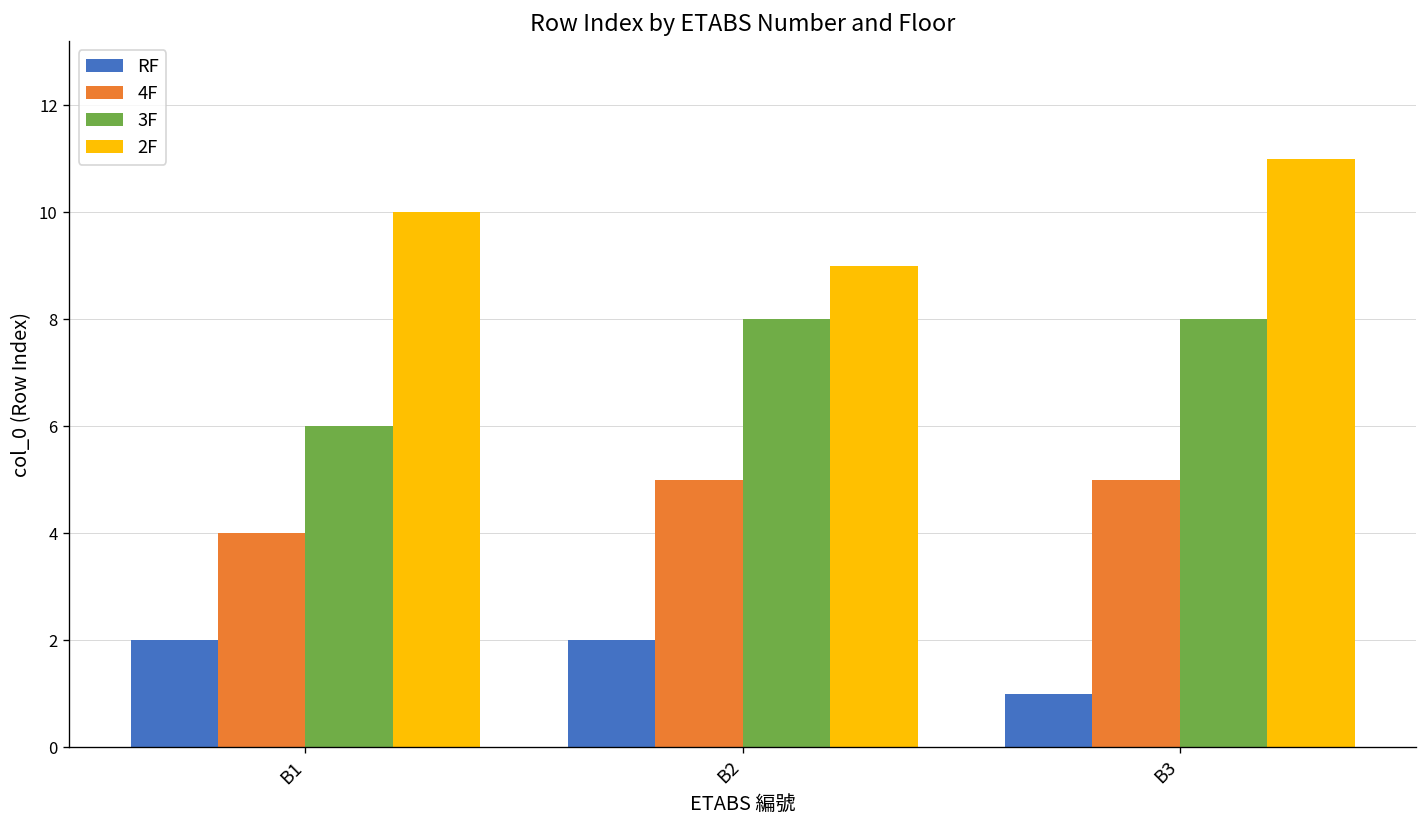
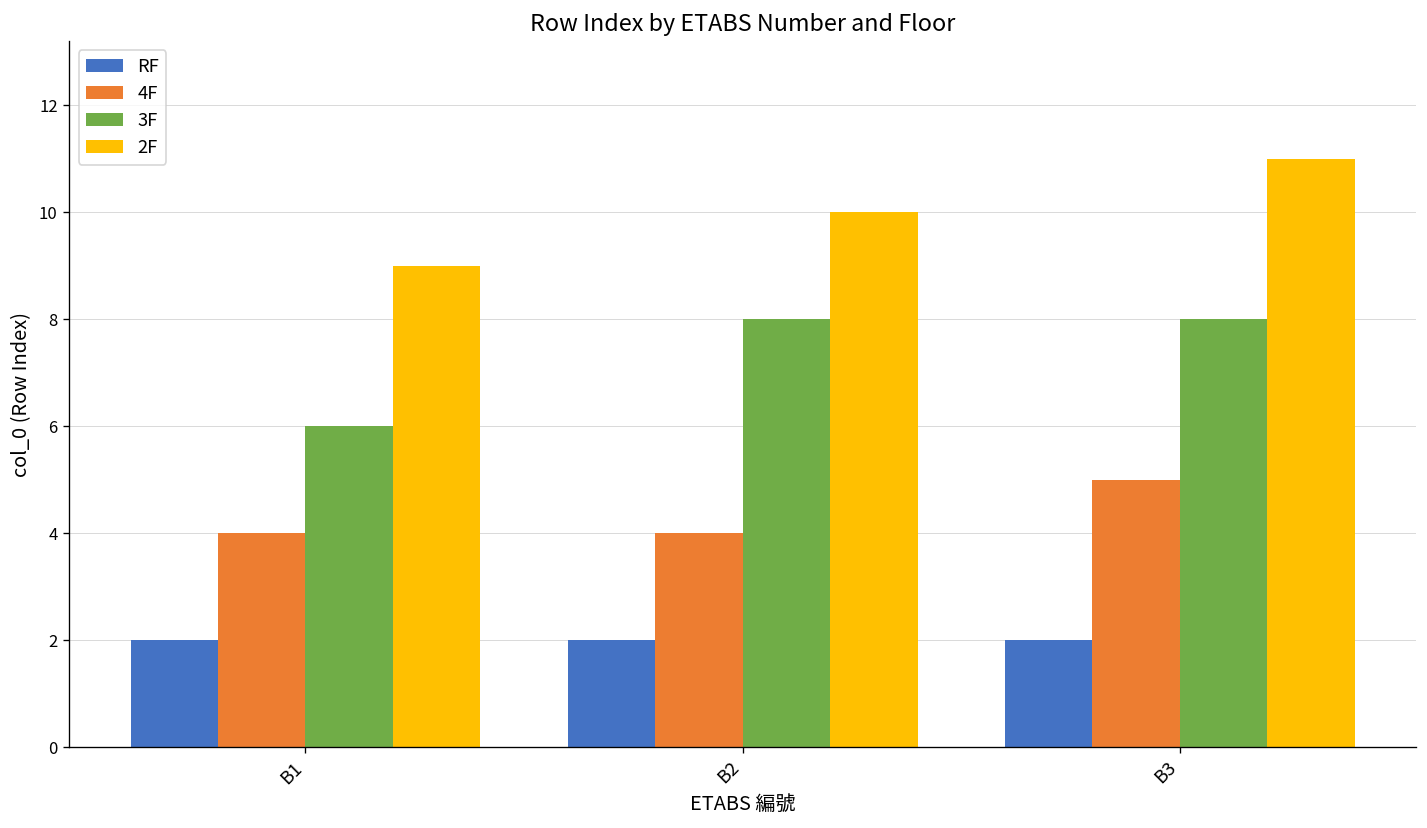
  {
    "RF": {
      "B1": 2,
      "B2": 2,
-     "B3": 1
+     "B3": 2
    },
    "4F": {
      "B1": 4,
-     "B2": 5,
+     "B2": 4,
      "B3": 5
    },
    "3F": {
      "B1": 6,
      "B2": 8,
      "B3": 8
    },
    "2F": {
-     "B1": 10,
-     "B2": 9,
+     "B1": 9,
+     "B2": 10,
      "B3": 11
    }
  }
